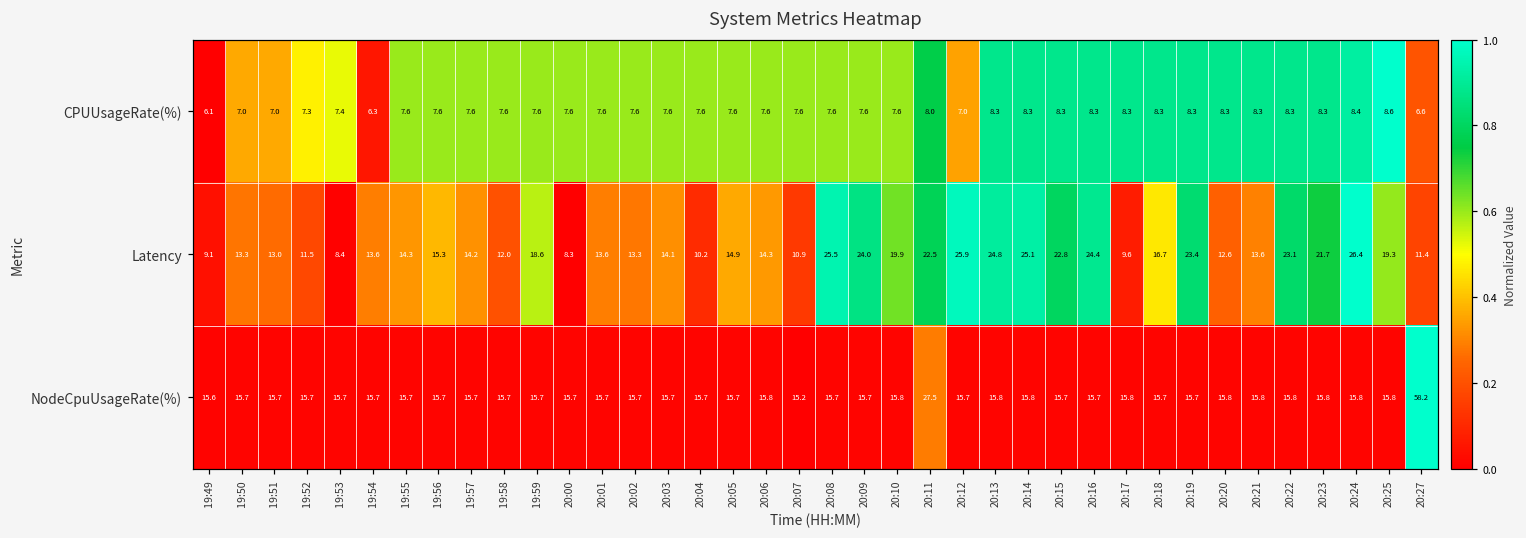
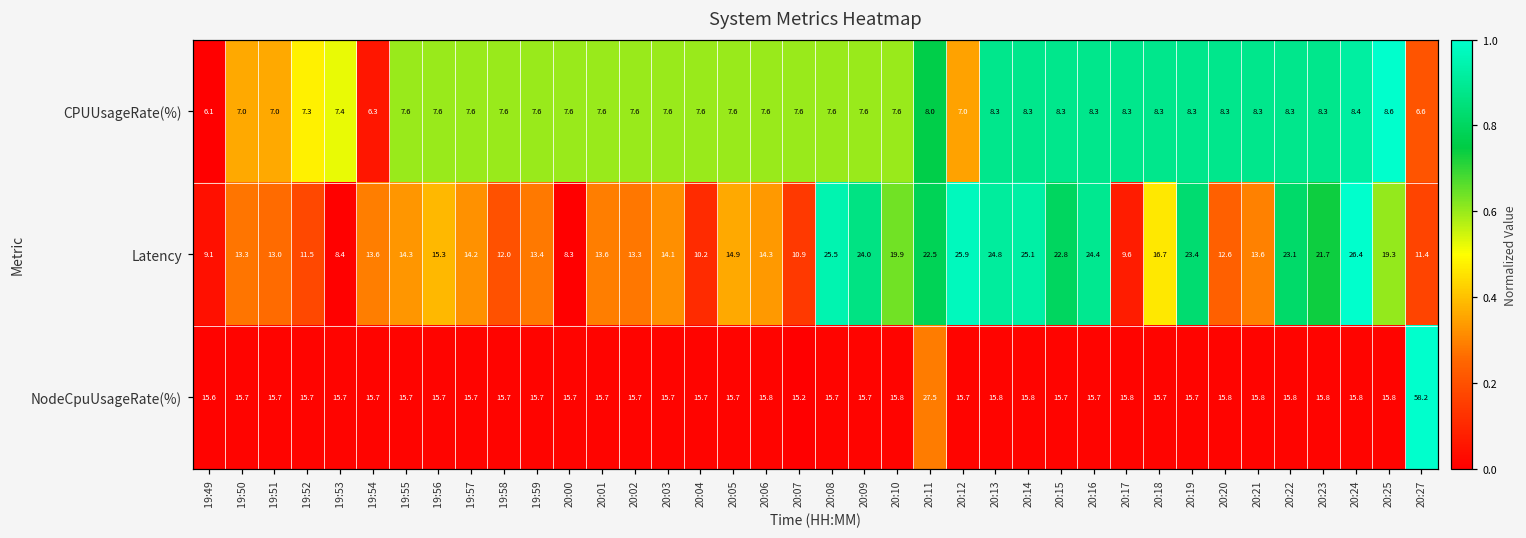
  {
    "CPUUsageRate(%)": {
      "19:49": 6.1,
      "19:50": 7.0,
      "19:51": 7.0,
      "19:52": 7.3,
      "19:53": 7.4,
      "19:54": 6.3,
      "19:55": 7.6,
      "19:56": 7.6,
      "19:57": 7.6,
      "19:58": 7.6,
      "19:59": 7.6,
      "20:00": 7.6,
      "20:01": 7.6,
      "20:02": 7.6,
      "20:03": 7.6,
      "20:04": 7.6,
      "20:05": 7.6,
      "20:06": 7.6,
      "20:07": 7.6,
      "20:08": 7.6,
      "20:09": 7.6,
      "20:10": 7.6,
      "20:11": 8.0,
      "20:12": 7.0,
      "20:13": 8.3,
      "20:14": 8.3,
      "20:15": 8.3,
      "20:16": 8.3,
      "20:17": 8.3,
      "20:18": 8.3,
      "20:19": 8.3,
      "20:20": 8.3,
      "20:21": 8.3,
      "20:22": 8.3,
      "20:23": 8.3,
      "20:24": 8.4,
      "20:25": 8.6,
      "20:27": 6.6
    },
    "Latency": {
      "19:49": 9.1,
      "19:50": 13.3,
      "19:51": 13.0,
      "19:52": 11.5,
      "19:53": 8.4,
      "19:54": 13.6,
      "19:55": 14.3,
      "19:56": 15.3,
      "19:57": 14.2,
      "19:58": 12.0,
-     "19:59": 18.6,
+     "19:59": 13.4,
      "20:00": 8.3,
      "20:01": 13.6,
      "20:02": 13.3,
      "20:03": 14.1,
      "20:04": 10.2,
      "20:05": 14.9,
      "20:06": 14.3,
      "20:07": 10.9,
      "20:08": 25.5,
      "20:09": 24.0,
      "20:10": 19.9,
      "20:11": 22.5,
      "20:12": 25.9,
      "20:13": 24.8,
      "20:14": 25.1,
      "20:15": 22.8,
      "20:16": 24.4,
      "20:17": 9.6,
      "20:18": 16.7,
      "20:19": 23.4,
      "20:20": 12.6,
      "20:21": 13.6,
      "20:22": 23.1,
      "20:23": 21.7,
      "20:24": 26.4,
      "20:25": 19.3,
      "20:27": 11.4
    },
    "NodeCpuUsageRate(%)": {
      "19:49": 15.6,
      "19:50": 15.7,
      "19:51": 15.7,
      "19:52": 15.7,
      "19:53": 15.7,
      "19:54": 15.7,
      "19:55": 15.7,
      "19:56": 15.7,
      "19:57": 15.7,
      "19:58": 15.7,
      "19:59": 15.7,
      "20:00": 15.7,
      "20:01": 15.7,
      "20:02": 15.7,
      "20:03": 15.7,
      "20:04": 15.7,
      "20:05": 15.7,
      "20:06": 15.8,
      "20:07": 15.2,
      "20:08": 15.7,
      "20:09": 15.7,
      "20:10": 15.8,
      "20:11": 27.5,
      "20:12": 15.7,
      "20:13": 15.8,
      "20:14": 15.8,
      "20:15": 15.7,
      "20:16": 15.7,
      "20:17": 15.8,
      "20:18": 15.7,
      "20:19": 15.7,
      "20:20": 15.8,
      "20:21": 15.8,
      "20:22": 15.8,
      "20:23": 15.8,
      "20:24": 15.8,
      "20:25": 15.8,
      "20:27": 58.2
    }
  }
